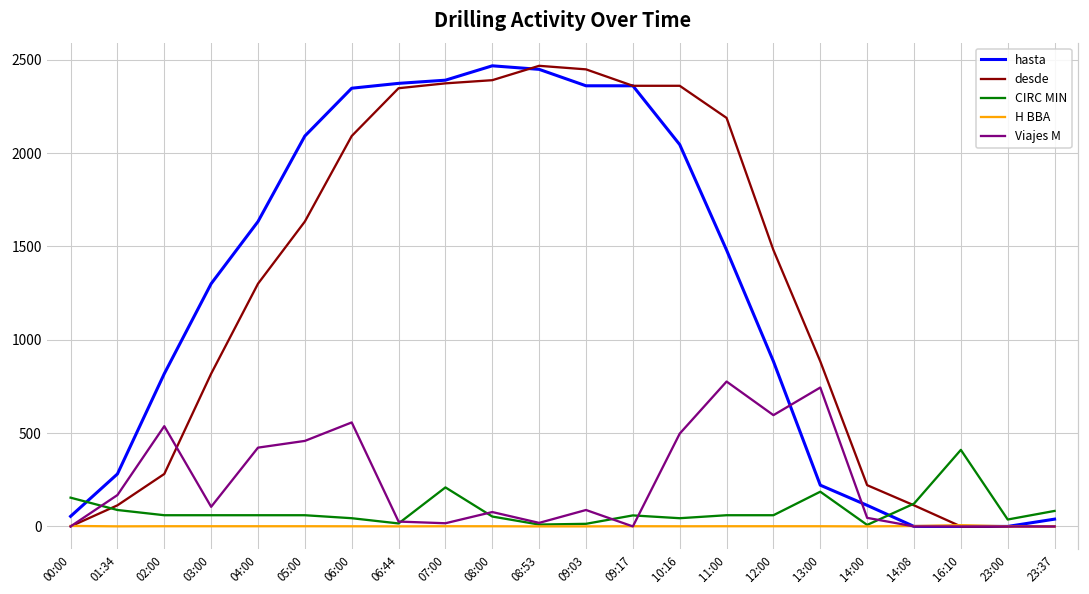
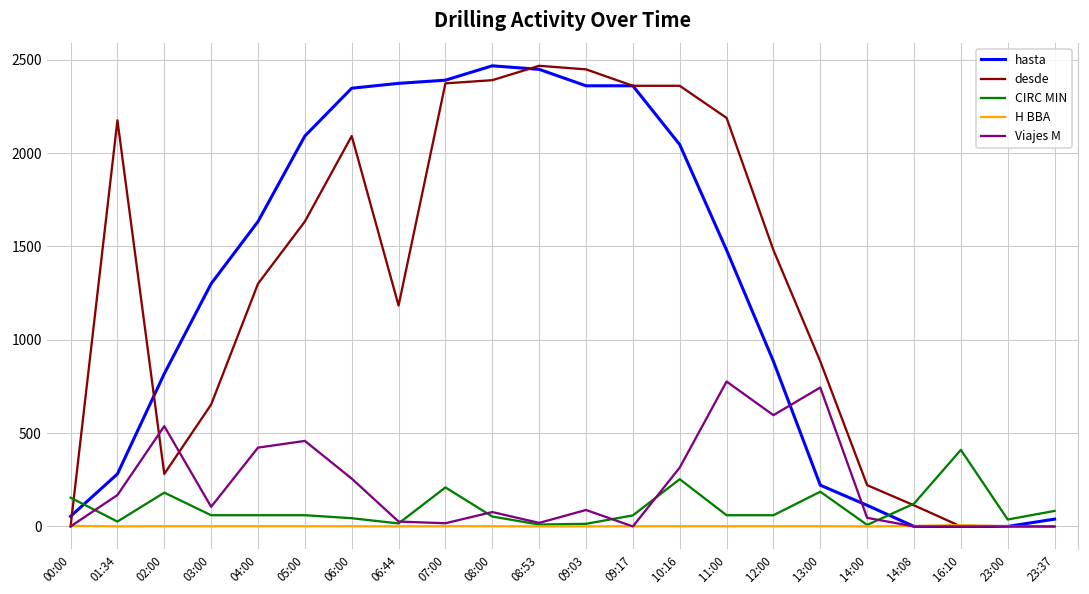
  {
    "hasta": {
      "00:00": 50,
      "01:34": 280,
      "02:00": 820,
      "03:00": 1300,
      "04:00": 1630,
      "05:00": 2090,
      "06:00": 2350,
      "06:44": 2370,
      "07:00": 2390,
      "08:00": 2470,
      "08:53": 2450,
      "09:03": 2360,
      "10:16": 2050,
      "11:00": 1480,
      "12:00": 880,
      "13:00": 220,
      "14:00": 110,
      "23:37": 40
    },
    "desde": {
-     "01:34": 110,
+     "01:34": 2180,
      "02:00": 280,
-     "03:00": 820,
+     "03:00": 650,
      "04:00": 1300,
      "05:00": 1630,
      "06:00": 2090,
-     "06:44": 2350,
+     "06:44": 1180,
      "07:00": 2370,
      "08:00": 2390,
      "08:53": 2470,
      "09:03": 2450,
      "10:16": 2360,
      "11:00": 2190,
      "12:00": 1480,
      "13:00": 880,
      "14:00": 220
    },
    "CIRC MIN": {
      "00:00": 150,
-     "01:34": 90,
-     "02:00": 60,
+     "01:34": 30,
+     "02:00": 180,
      "03:00": 60,
      "04:00": 60,
      "05:00": 60,
      "06:00": 40,
      "07:00": 210,
      "08:00": 50,
      "09:17": 60,
-     "10:16": 40,
+     "10:16": 250,
      "11:00": 60,
      "12:00": 60,
      "13:00": 190,
      "16:10": 410,
      "23:00": 40,
      "23:37": 80
    },
    "H BBA": {
      "01:34": 0,
      "02:00": 0,
      "03:00": 0,
      "04:00": 0,
      "05:00": 0,
      "06:00": 0,
      "06:44": 0,
      "07:00": 0,
      "08:00": 0,
      "10:16": 0,
      "11:00": 0,
      "12:00": 0,
      "13:00": 0
    },
    "Viajes M": {
      "01:34": 170,
      "02:00": 540,
      "03:00": 110,
      "04:00": 420,
      "05:00": 460,
-     "06:00": 560,
+     "06:00": 260,
      "07:00": 20,
      "08:00": 80,
      "09:03": 90,
-     "10:16": 500,
+     "10:16": 320,
      "11:00": 780,
      "12:00": 600,
      "13:00": 740,
      "14:00": 50
    }
  }
